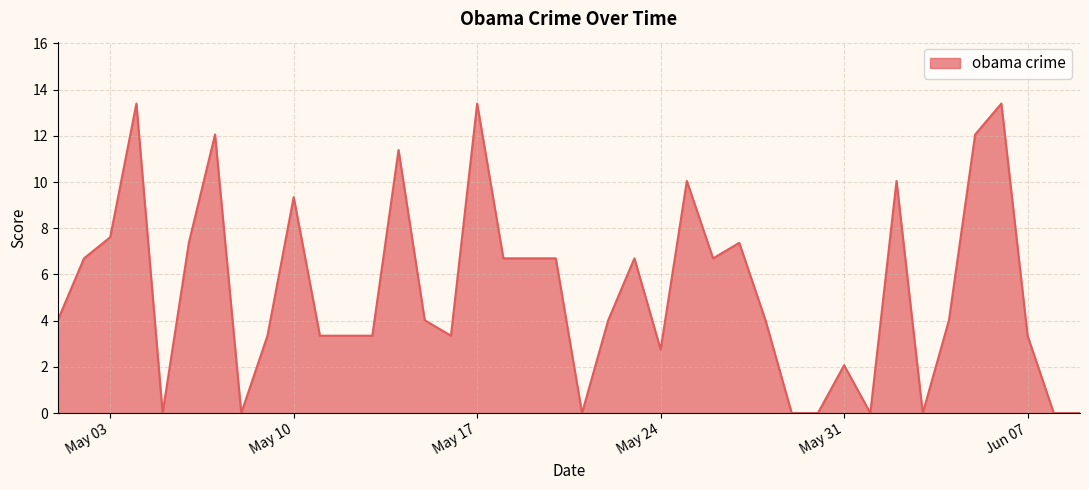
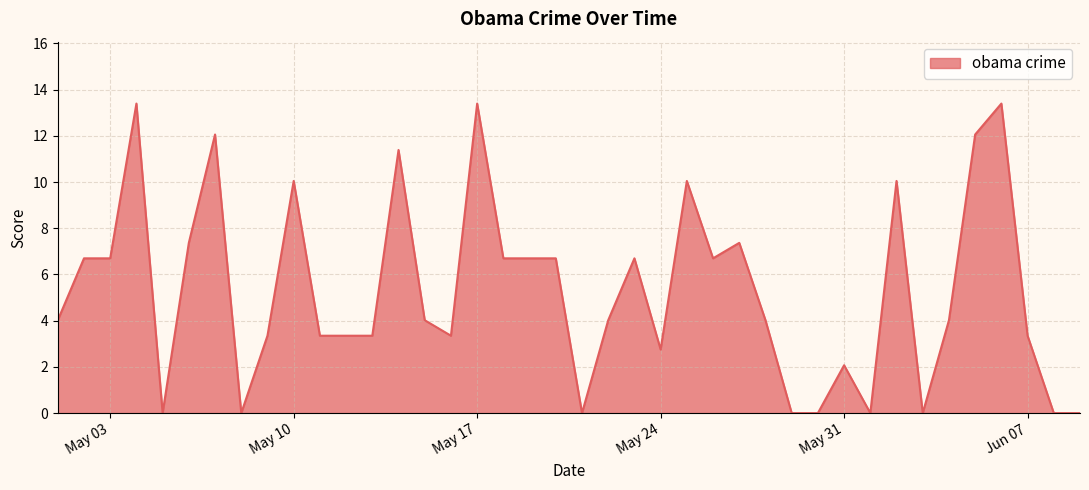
  {
-   "May 03": 7.6,
-   "May 10": 9.4,
+   "May 03": 6.7,
+   "May 10": 10.0,
    "May 17": 13.4,
    "May 24": 2.8,
    "May 31": 2.1,
    "Jun 07": 3.3
  }
